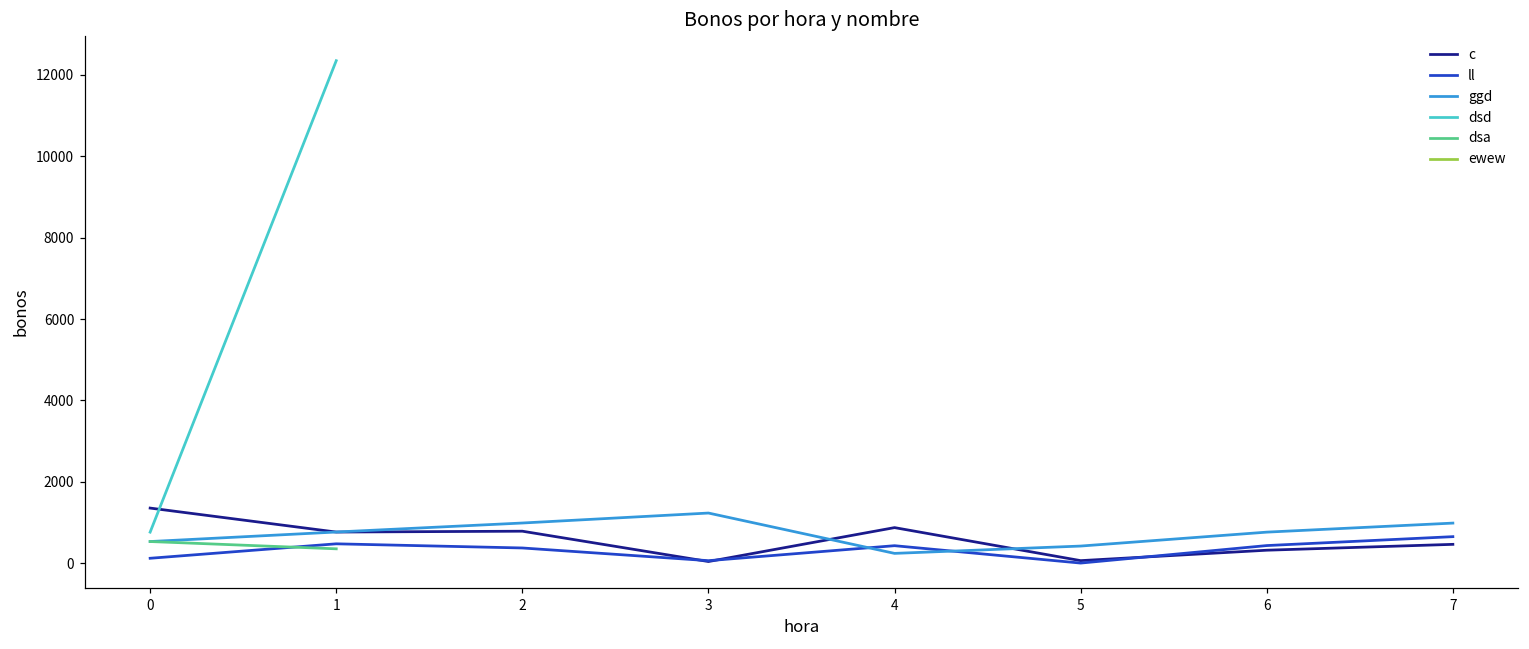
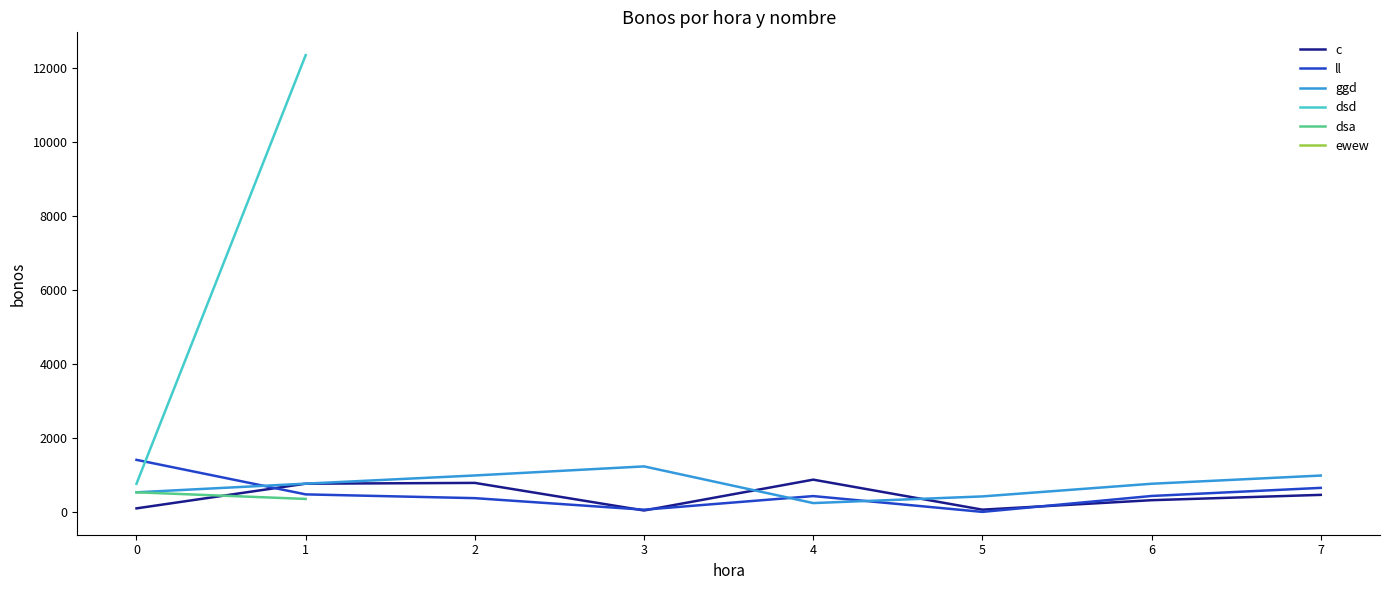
  {
    "c": {
-     "0": 1400,
+     "0": 100,
      "2": 800,
      "4": 900,
      "6": 300,
      "7": 500
    },
    "ll": {
-     "0": 100,
+     "0": 1400,
      "1": 500,
      "2": 400,
      "4": 400,
      "6": 400,
      "7": 700
    },
    "dsa": {
      "1": 400
    },
    "ewew": {
      "0": 900
    }
  }
